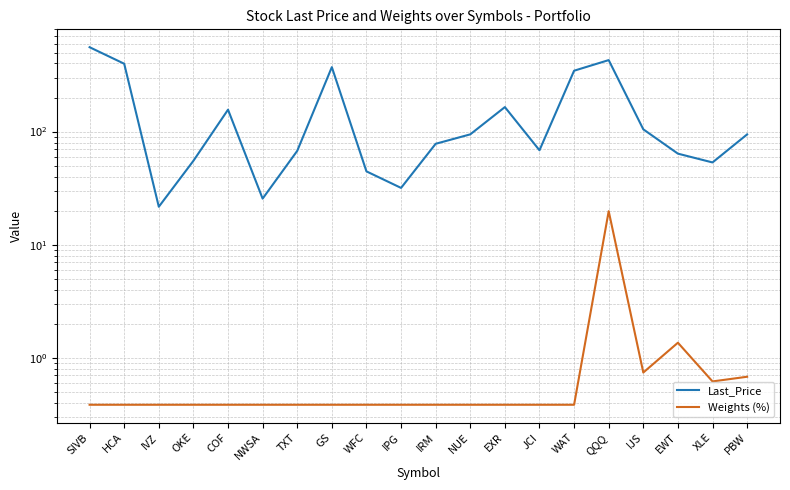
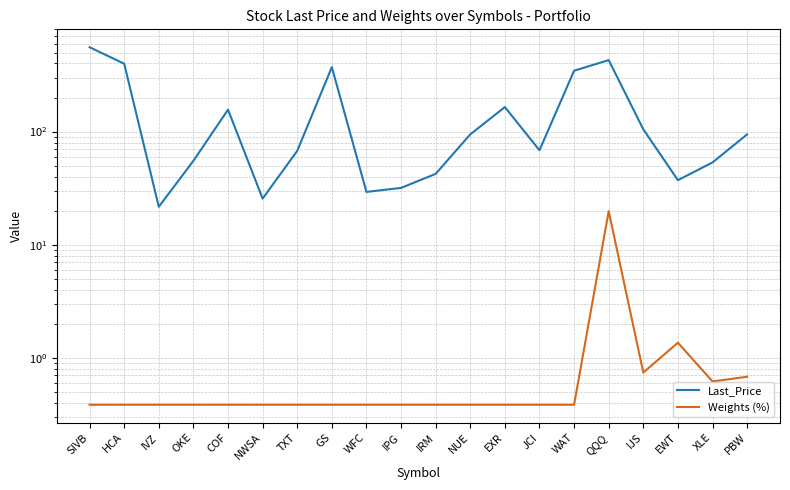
  {
    "Last_Price": {
      "SIVB": 600,
      "HCA": 400,
      "IVZ": 22,
      "OKE": 60,
      "COF": 160,
      "NWSA": 26,
      "TXT": 70,
      "GS": 370,
-     "WFC": 45,
+     "WFC": 29,
      "IPG": 32,
-     "IRM": 80,
+     "IRM": 42,
      "NUE": 90,
      "EXR": 160,
      "JCI": 70,
      "WAT": 350,
      "QQQ": 430,
      "IJS": 100,
-     "EWT": 60,
+     "EWT": 37,
      "XLE": 50,
      "PBW": 90
    },
    "Weights (%)": {
      "SIVB": 0.39,
      "HCA": 0.39,
      "IVZ": 0.39,
      "OKE": 0.39,
      "COF": 0.39,
      "NWSA": 0.39,
      "TXT": 0.39,
      "GS": 0.39,
      "WFC": 0.39,
      "IPG": 0.39,
      "IRM": 0.39,
      "NUE": 0.39,
      "EXR": 0.39,
      "JCI": 0.39,
      "WAT": 0.39,
      "QQQ": 20,
      "IJS": 0.7,
      "EWT": 1.4,
      "XLE": 0.6,
      "PBW": 0.7
    }
  }
